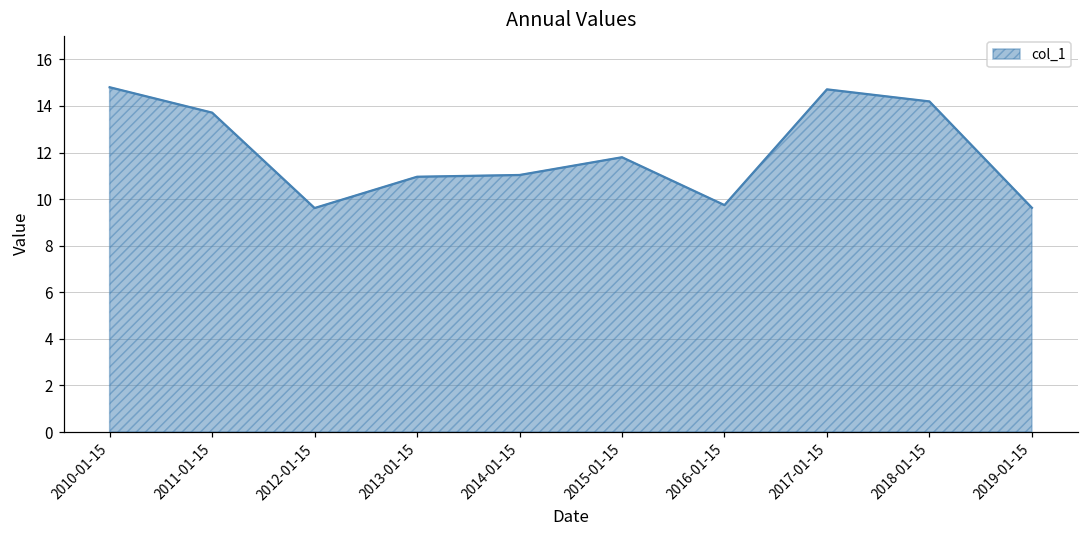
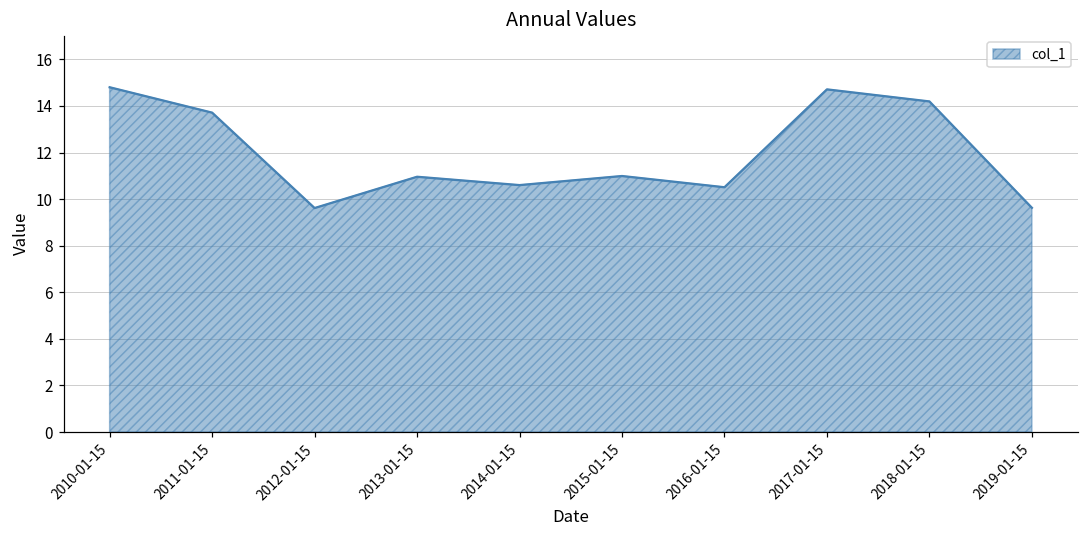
  {
    "2010-01-15": 14.8,
    "2011-01-15": 13.7,
    "2012-01-15": 9.6,
    "2013-01-15": 11.0,
-   "2014-01-15": 11.0,
-   "2015-01-15": 11.8,
-   "2016-01-15": 9.7,
+   "2014-01-15": 10.6,
+   "2015-01-15": 11.0,
+   "2016-01-15": 10.5,
    "2017-01-15": 14.7,
    "2018-01-15": 14.2,
    "2019-01-15": 9.6
  }
